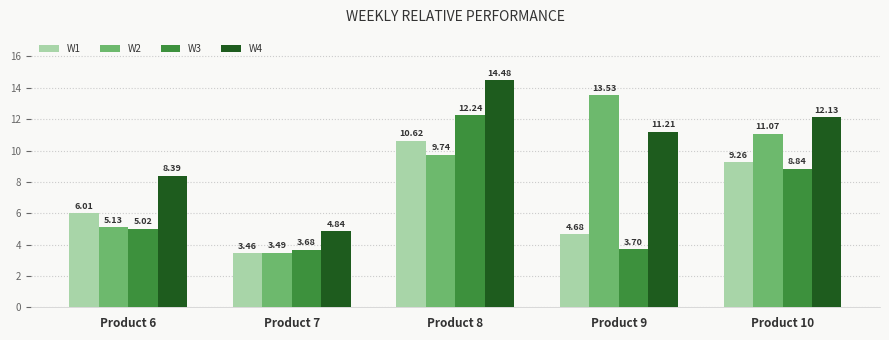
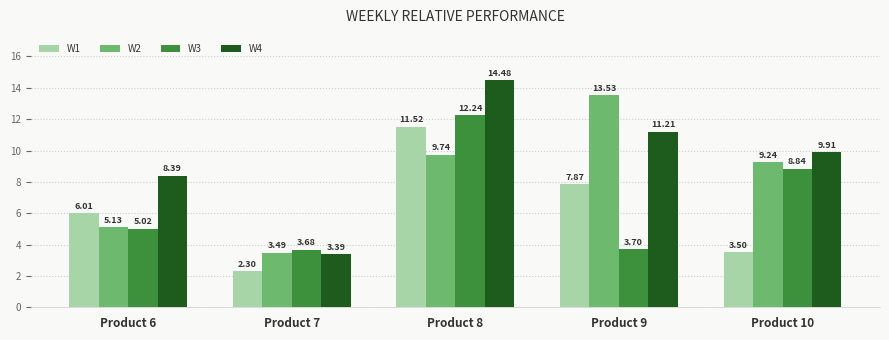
  {
    "W1": {
      "Product 6": 6.01,
-     "Product 7": 3.46,
-     "Product 8": 10.62,
-     "Product 9": 4.68,
-     "Product 10": 9.26
+     "Product 7": 2.30,
+     "Product 8": 11.52,
+     "Product 9": 7.87,
+     "Product 10": 3.50
    },
    "W2": {
      "Product 6": 5.13,
      "Product 7": 3.49,
      "Product 8": 9.74,
      "Product 9": 13.53,
-     "Product 10": 11.07
+     "Product 10": 9.24
    },
    "W3": {
      "Product 6": 5.02,
      "Product 7": 3.68,
      "Product 8": 12.24,
      "Product 9": 3.70,
      "Product 10": 8.84
    },
    "W4": {
      "Product 6": 8.39,
-     "Product 7": 4.84,
+     "Product 7": 3.39,
      "Product 8": 14.48,
      "Product 9": 11.21,
-     "Product 10": 12.13
+     "Product 10": 9.91
    }
  }
